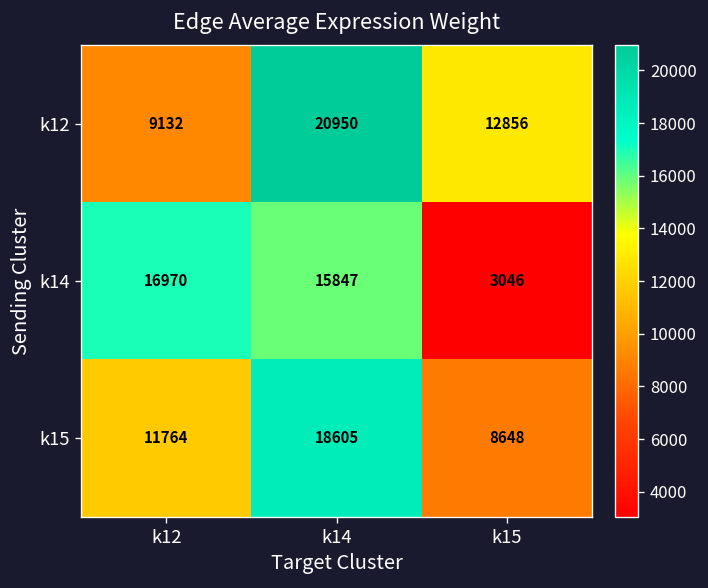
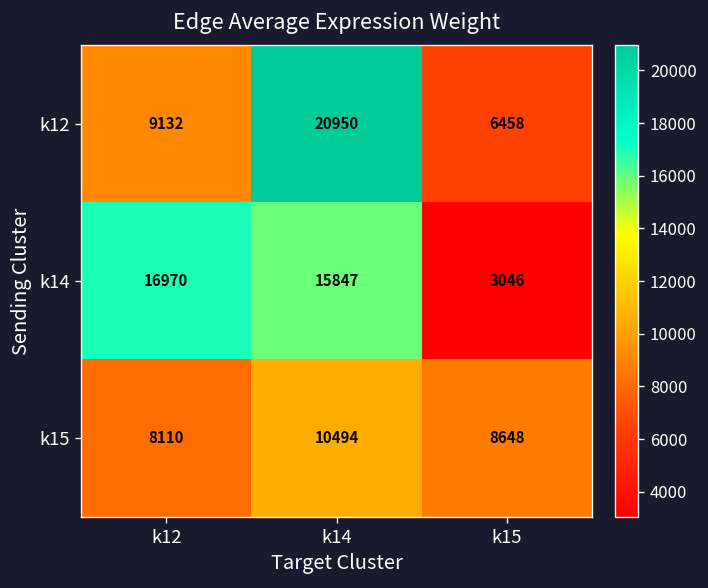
  {
    "k12": {
      "k12": 9132,
      "k14": 20950,
-     "k15": 12856
+     "k15": 6458
    },
    "k14": {
      "k12": 16970,
      "k14": 15847,
      "k15": 3046
    },
    "k15": {
-     "k12": 11764,
-     "k14": 18605,
+     "k12": 8110,
+     "k14": 10494,
      "k15": 8648
    }
  }
